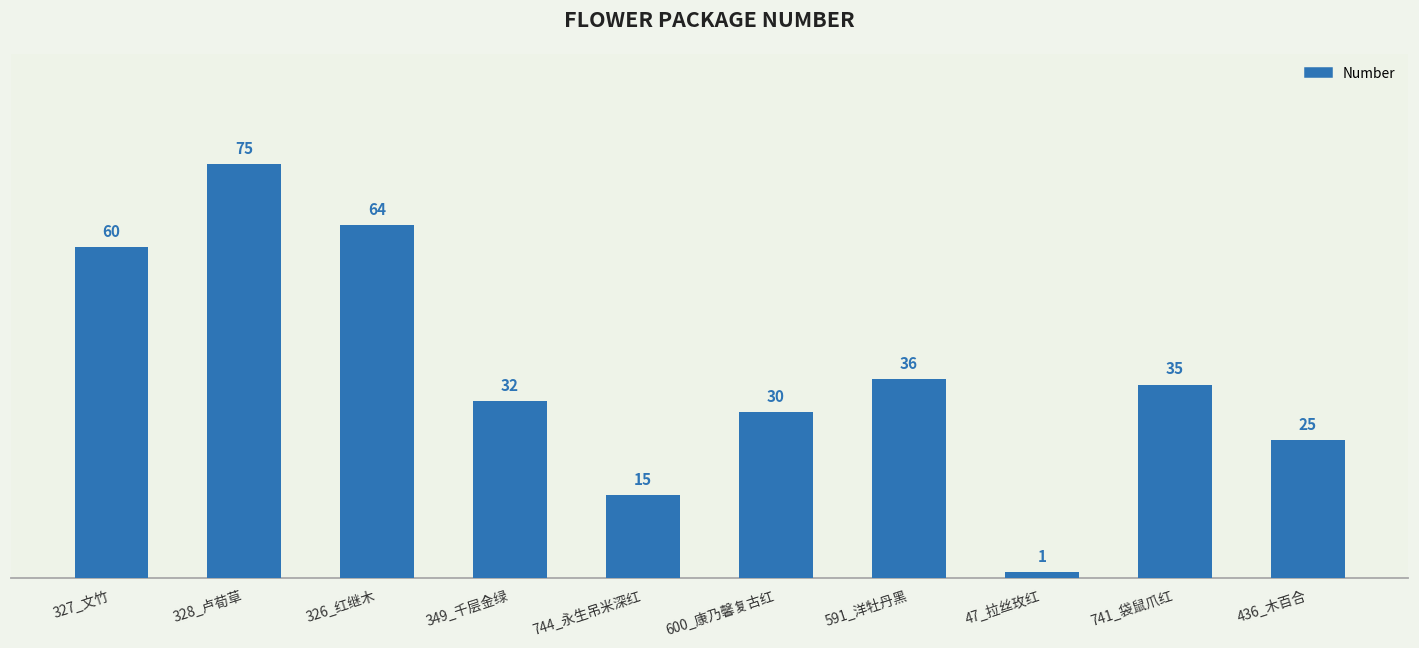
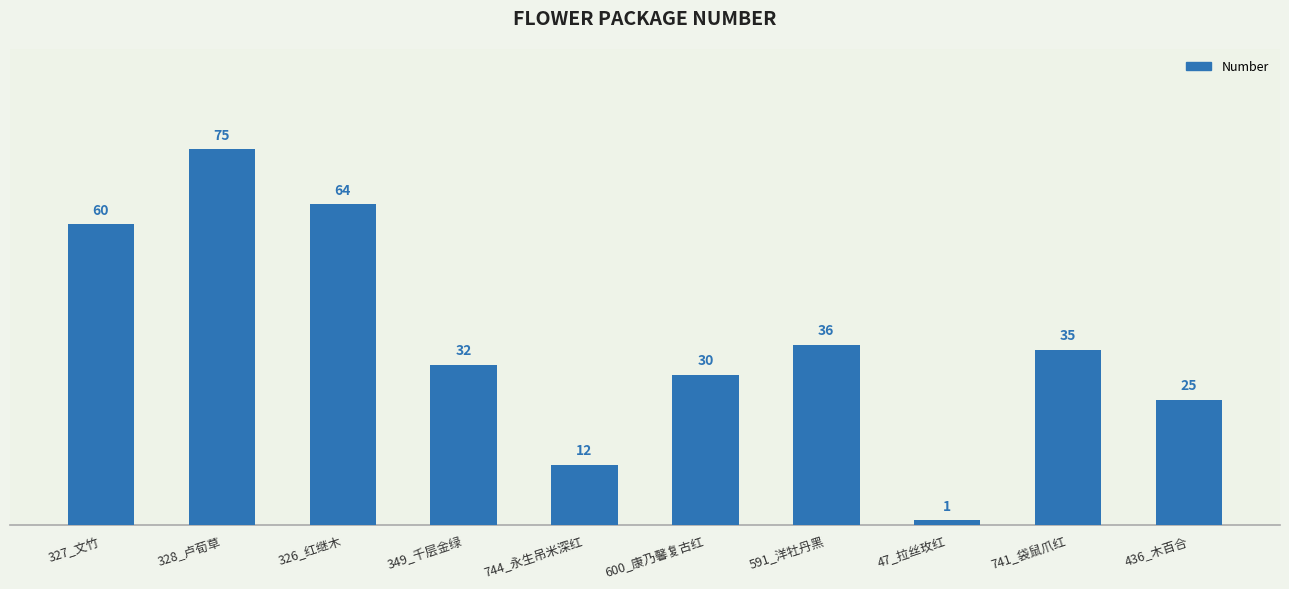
  {
    "327_文竹": 60,
    "328_卢荀草": 75,
    "326_红继木": 64,
    "349_千层金绿": 32,
-   "744_永生吊米深红": 15,
+   "744_永生吊米深红": 12,
    "600_康乃馨复古红": 30,
    "591_洋牡丹黑": 36,
    "47_拉丝玫红": 1,
    "741_袋鼠爪红": 35,
    "436_木百合": 25
  }
